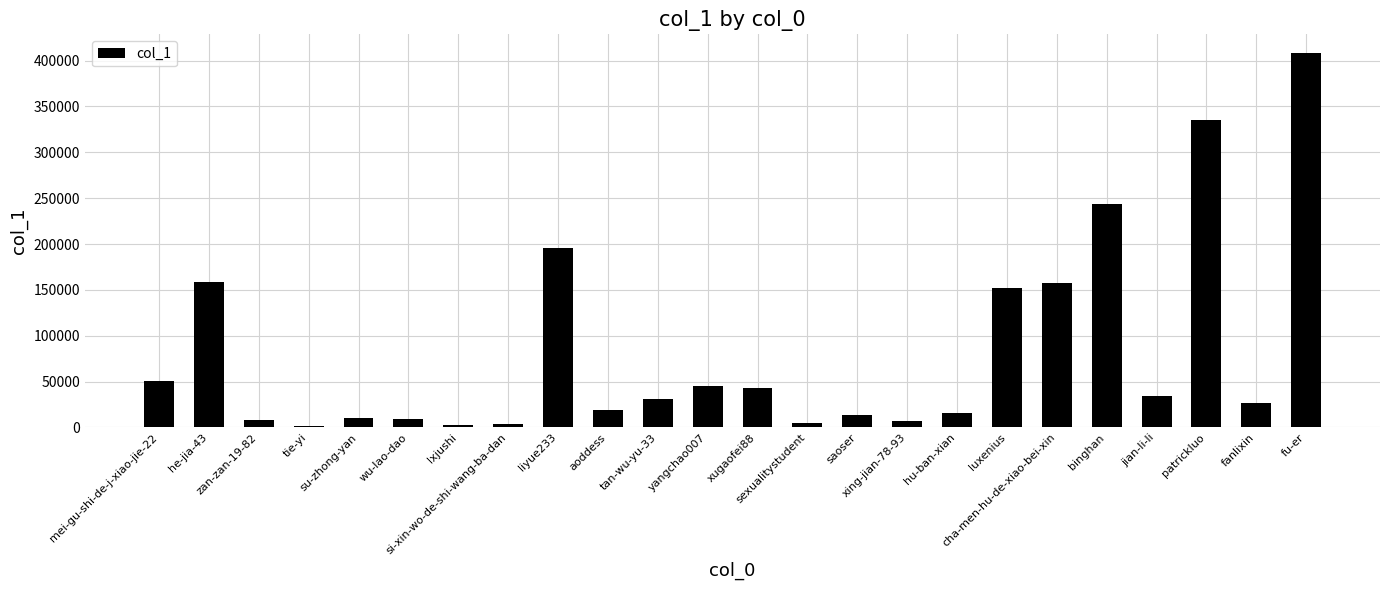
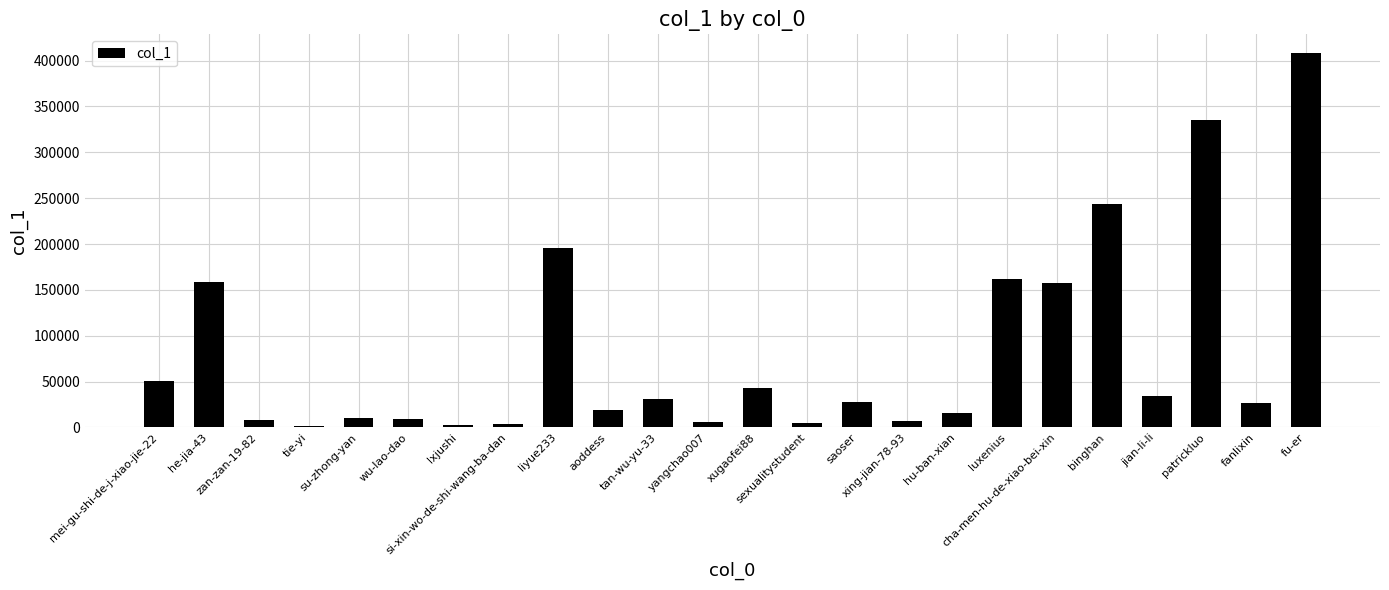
  {
    "mei-gu-shi-de-j-xiao-jie-22": 50000,
    "he-jia-43": 160000,
    "zan-zan-19-82": 10000,
    "su-zhong-yan": 10000,
    "wu-lao-dao": 10000,
    "si-xin-wo-de-shi-wang-ba-dan": 0,
    "liyue233": 200000,
    "aoddess": 20000,
    "tan-wu-yu-33": 30000,
-   "yangchao007": 40000,
+   "yangchao007": 10000,
    "xugaofei88": 40000,
    "sexualitystudent": 10000,
-   "saoser": 10000,
+   "saoser": 30000,
    "xing-jian-78-93": 10000,
    "hu-ban-xian": 20000,
-   "luxenius": 150000,
+   "luxenius": 160000,
    "cha-men-hu-de-xiao-bei-xin": 160000,
    "binghan": 240000,
    "jian-li-li": 30000,
    "patrickluo": 340000,
    "fanlixin": 30000,
    "fu-er": 410000
  }
